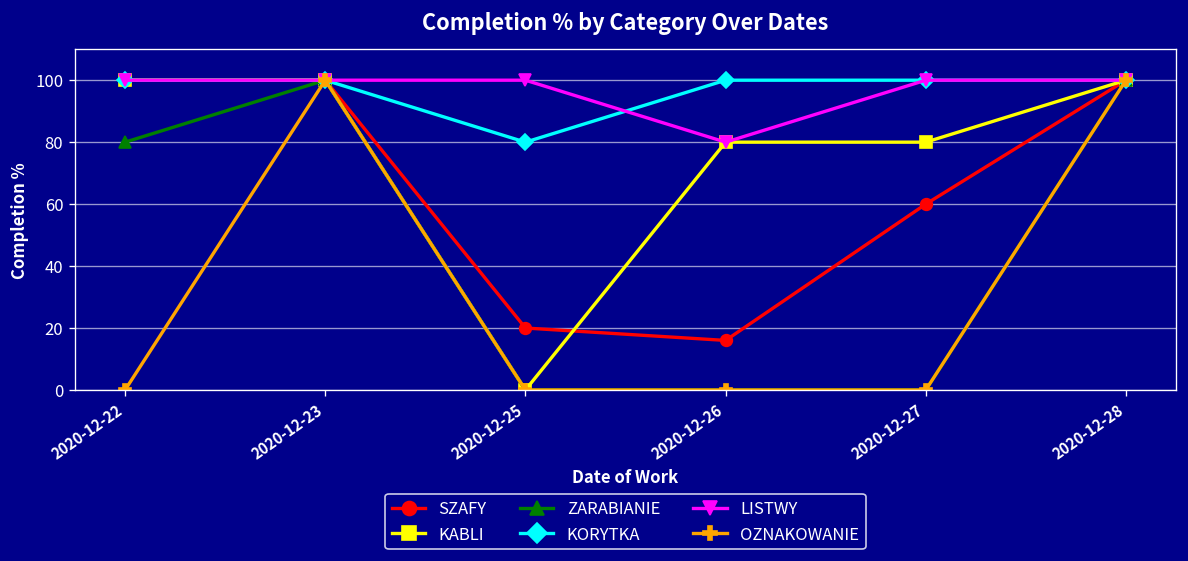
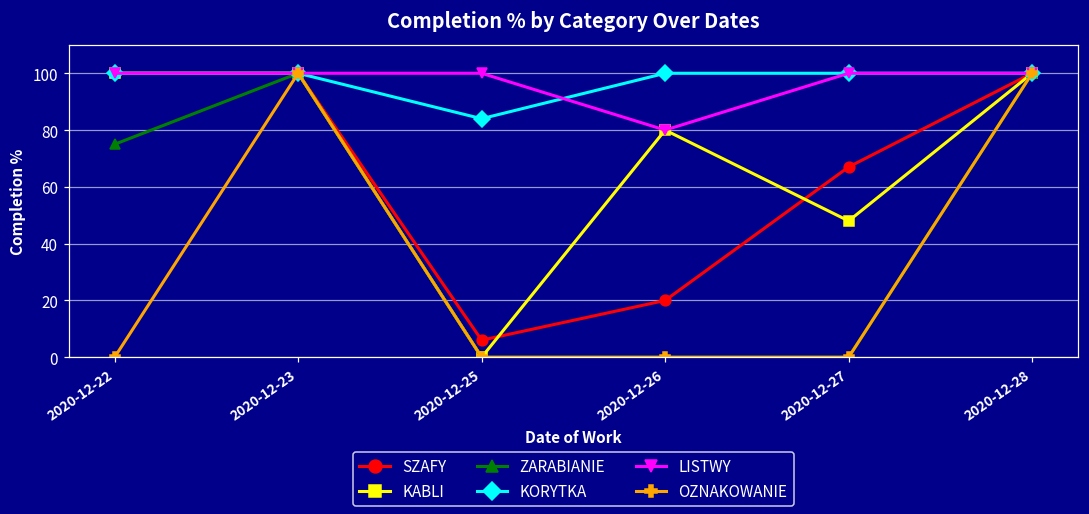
  {
    "SZAFY": {
-     "2020-12-25": 20,
-     "2020-12-26": 16,
-     "2020-12-27": 60
+     "2020-12-25": 6,
+     "2020-12-26": 20,
+     "2020-12-27": 67
    },
    "KABLI": {
-     "2020-12-27": 80
+     "2020-12-27": 48
    },
    "ZARABIANIE": {
-     "2020-12-22": 80
+     "2020-12-22": 75
    },
    "KORYTKA": {
-     "2020-12-25": 80,
+     "2020-12-25": 84,
      "2020-12-26": 100
    },
    "LISTWY": {
      "2020-12-25": 100
    },
    "OZNAKOWANIE": {
      "2020-12-22": 0
    }
  }
